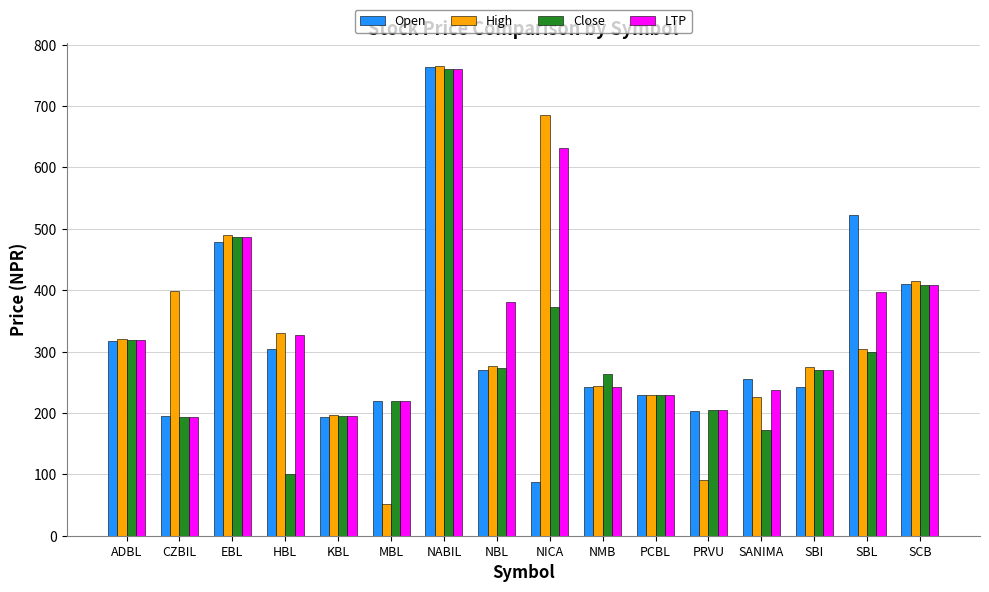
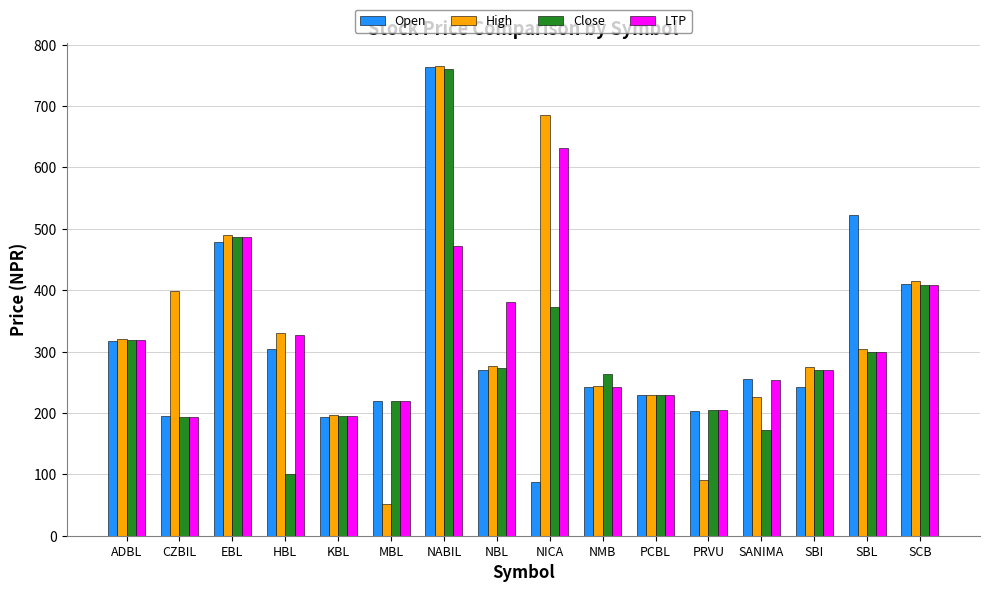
  {
    "Open": {
      "ADBL": 320,
      "CZBIL": 190,
      "EBL": 480,
      "HBL": 300,
      "KBL": 190,
      "MBL": 220,
      "NABIL": 760,
      "NBL": 270,
      "NICA": 90,
      "NMB": 240,
      "PCBL": 230,
      "PRVU": 200,
      "SANIMA": 260,
      "SBI": 240,
      "SBL": 520,
      "SCB": 410
    },
    "High": {
      "ADBL": 320,
      "CZBIL": 400,
      "EBL": 490,
      "HBL": 330,
      "KBL": 200,
      "MBL": 50,
      "NABIL": 770,
      "NBL": 280,
      "NICA": 690,
      "NMB": 240,
      "PCBL": 230,
      "PRVU": 90,
      "SANIMA": 230,
      "SBI": 280,
      "SBL": 300,
      "SCB": 420
    },
    "Close": {
      "ADBL": 320,
      "CZBIL": 190,
      "EBL": 490,
      "HBL": 100,
      "KBL": 200,
      "MBL": 220,
      "NABIL": 760,
      "NBL": 270,
      "NICA": 370,
      "NMB": 260,
      "PCBL": 230,
      "PRVU": 210,
      "SANIMA": 170,
      "SBI": 270,
      "SBL": 300,
      "SCB": 410
    },
    "LTP": {
      "ADBL": 320,
      "CZBIL": 190,
      "EBL": 490,
      "HBL": 330,
      "KBL": 200,
      "MBL": 220,
-     "NABIL": 760,
+     "NABIL": 470,
      "NBL": 380,
      "NICA": 630,
      "NMB": 240,
      "PCBL": 230,
      "PRVU": 210,
-     "SANIMA": 240,
+     "SANIMA": 250,
      "SBI": 270,
-     "SBL": 400,
+     "SBL": 300,
      "SCB": 410
    }
  }
